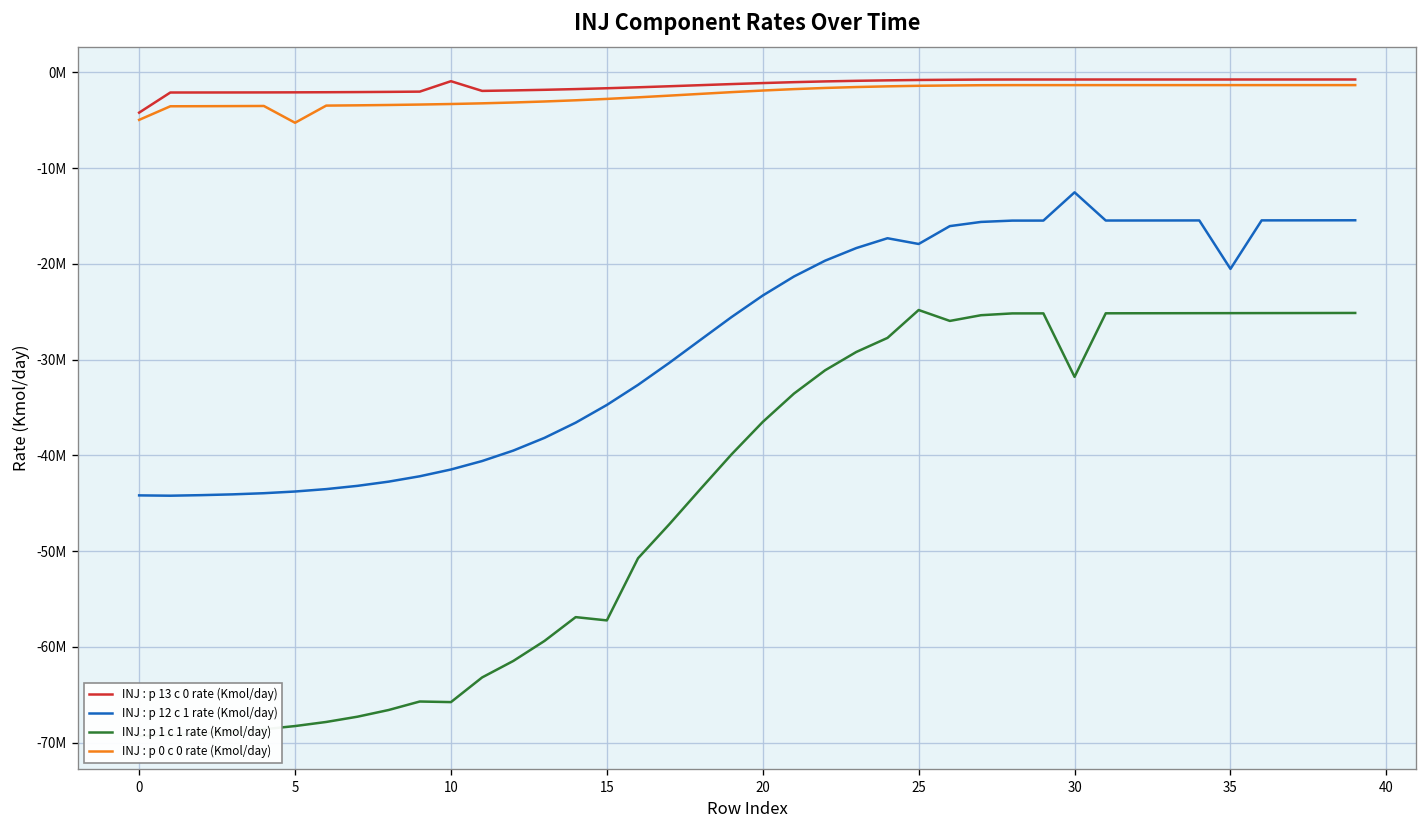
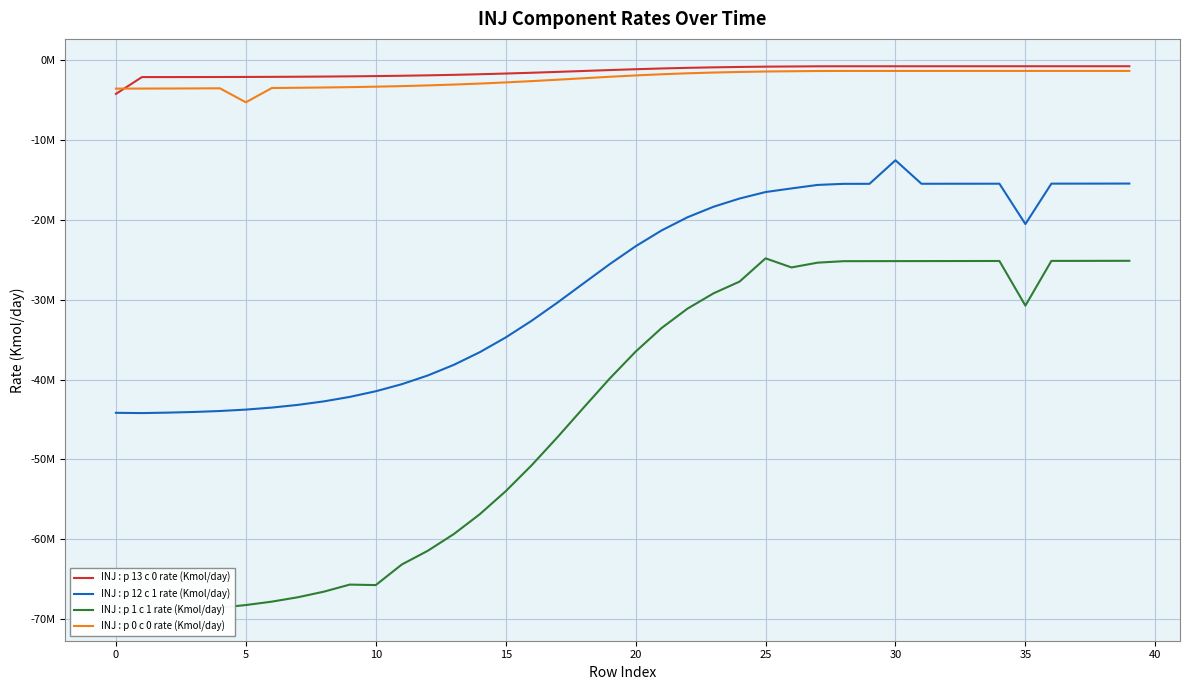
  {
    "INJ : p 13 c 0 rate (Kmol/day)": {
      "0": -4000000,
      "5": -2000000,
-     "10": -1000000,
+     "10": -2000000,
      "15": -2000000,
      "20": -1000000,
      "25": -1000000,
      "30": -1000000,
      "35": -1000000
    },
    "INJ : p 12 c 1 rate (Kmol/day)": {
      "0": -44000000,
      "5": -44000000,
      "10": -41000000,
      "15": -35000000,
      "20": -23000000,
-     "25": -18000000,
+     "25": -17000000,
      "30": -13000000,
      "35": -21000000
    },
    "INJ : p 1 c 1 rate (Kmol/day)": {
      "5": -68000000,
      "10": -66000000,
-     "15": -57000000,
+     "15": -54000000,
      "20": -37000000,
      "25": -25000000,
-     "30": -32000000,
-     "35": -25000000
+     "30": -25000000,
+     "35": -31000000
    },
    "INJ : p 0 c 0 rate (Kmol/day)": {
-     "0": -5000000,
+     "0": -4000000,
      "5": -5000000,
      "10": -3000000,
      "15": -3000000,
      "20": -2000000,
      "25": -1000000,
      "30": -1000000,
      "35": -1000000
    }
  }
